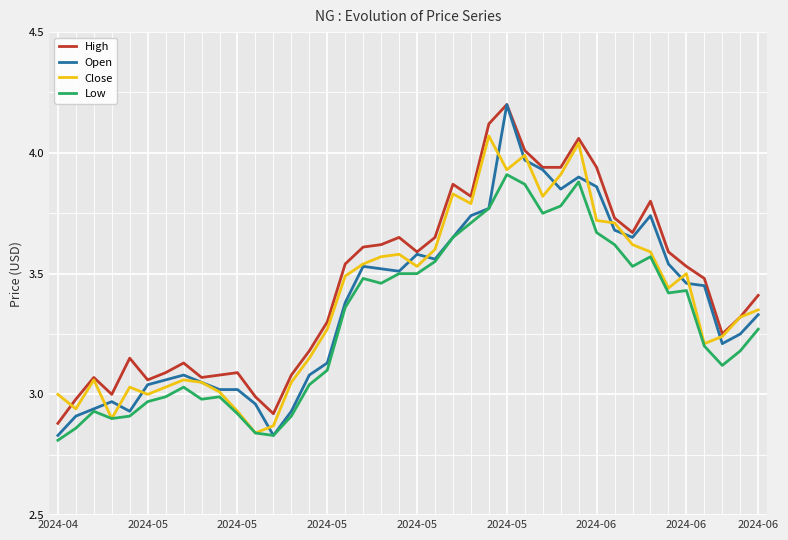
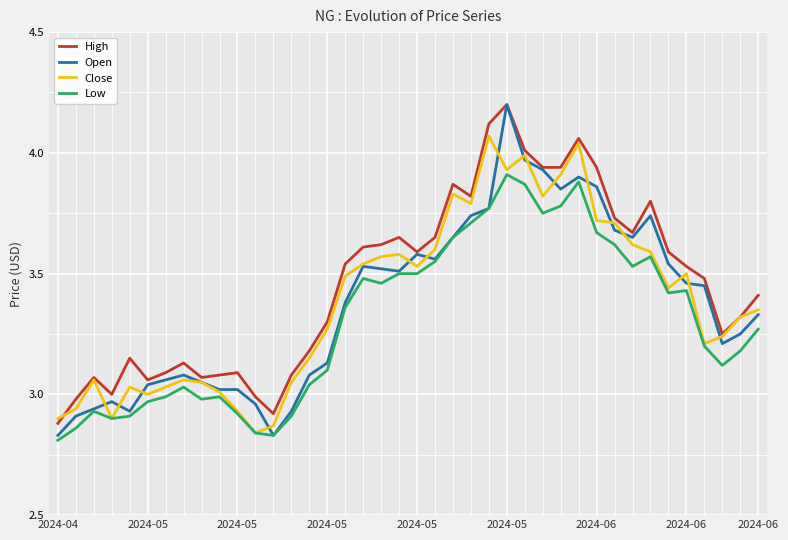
  {
    "High": {
      "2024-04": 2.88
    },
    "Open": {
      "2024-04": 2.83
    },
    "Close": {
-     "2024-04": 3.0
+     "2024-04": 2.9
    },
    "Low": {
      "2024-04": 2.8
    }
  }
